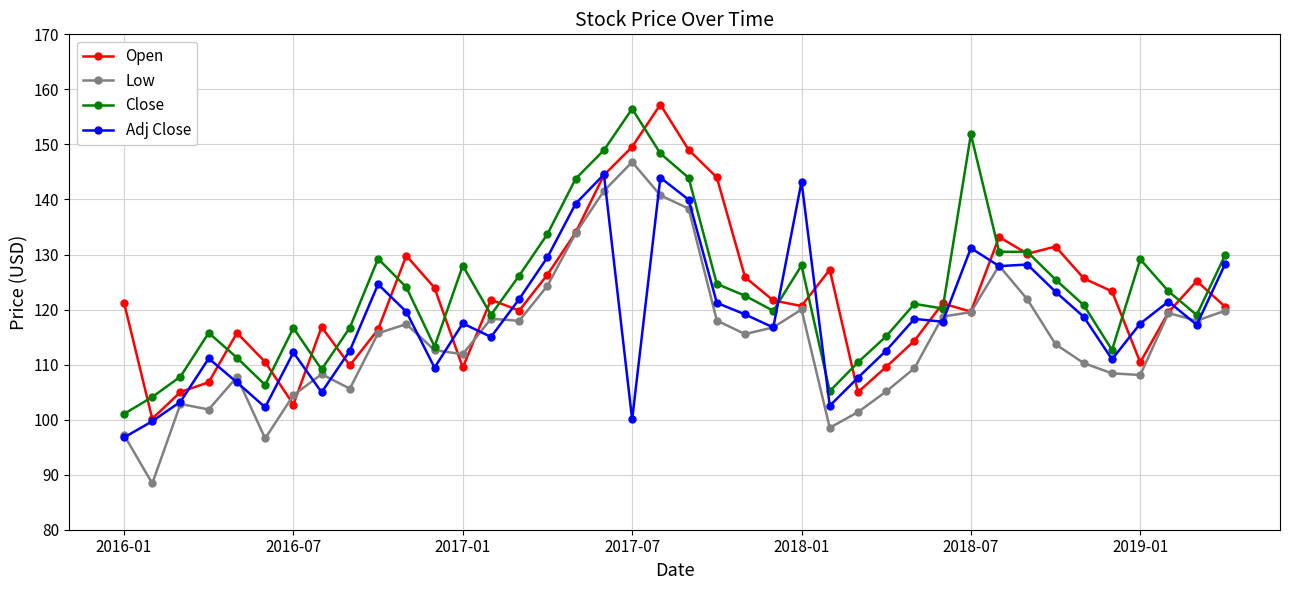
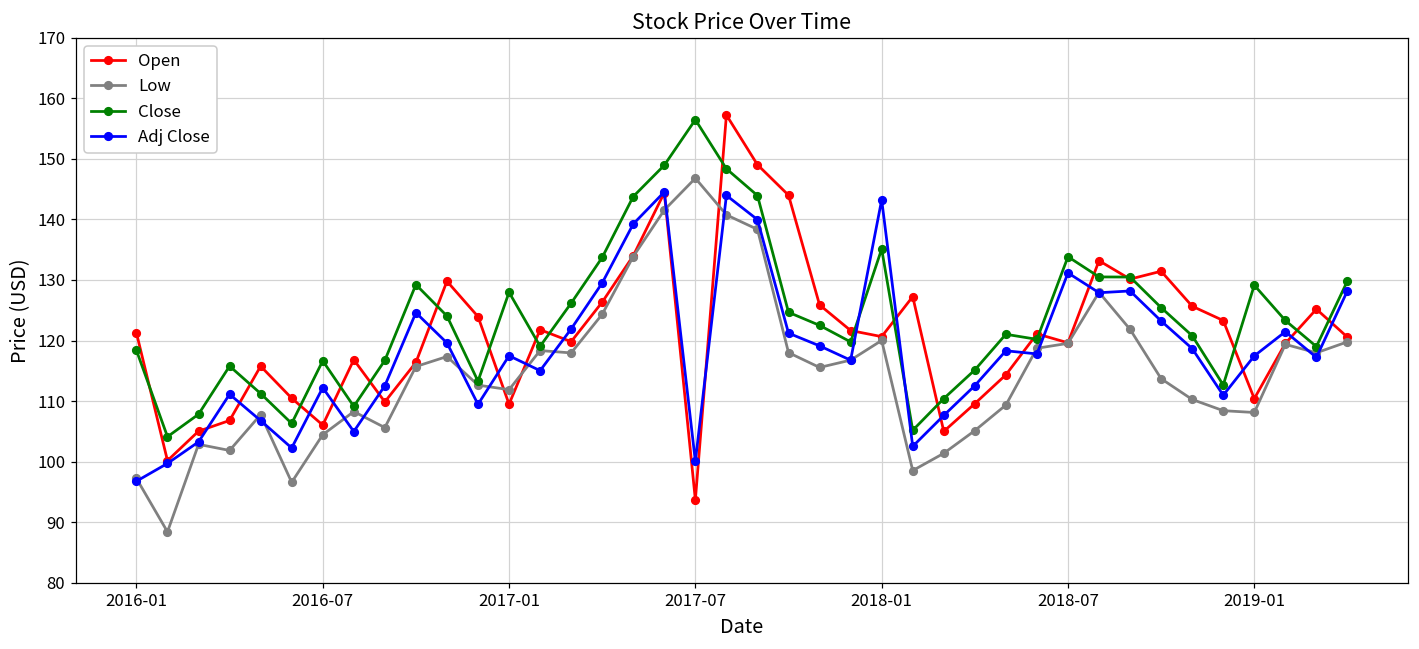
  {
    "Open": {
      "2016-01": 121,
-     "2016-07": 103,
+     "2016-07": 106,
      "2017-01": 109,
-     "2017-07": 150,
+     "2017-07": 94,
      "2018-01": 121,
      "2019-01": 110
    },
    "Low": {
      "2016-01": 97,
      "2016-07": 104,
      "2017-01": 112,
      "2017-07": 147,
      "2018-01": 120,
      "2019-01": 108
    },
    "Close": {
-     "2016-01": 101,
+     "2016-01": 118,
      "2016-07": 117,
      "2017-01": 128,
      "2017-07": 156,
-     "2018-01": 128,
-     "2018-07": 152,
+     "2018-01": 135,
+     "2018-07": 134,
      "2019-01": 129
    },
    "Adj Close": {
      "2016-01": 97,
      "2016-07": 112,
      "2017-01": 117,
      "2017-07": 100,
      "2018-01": 143,
      "2018-07": 131,
      "2019-01": 117
    }
  }
